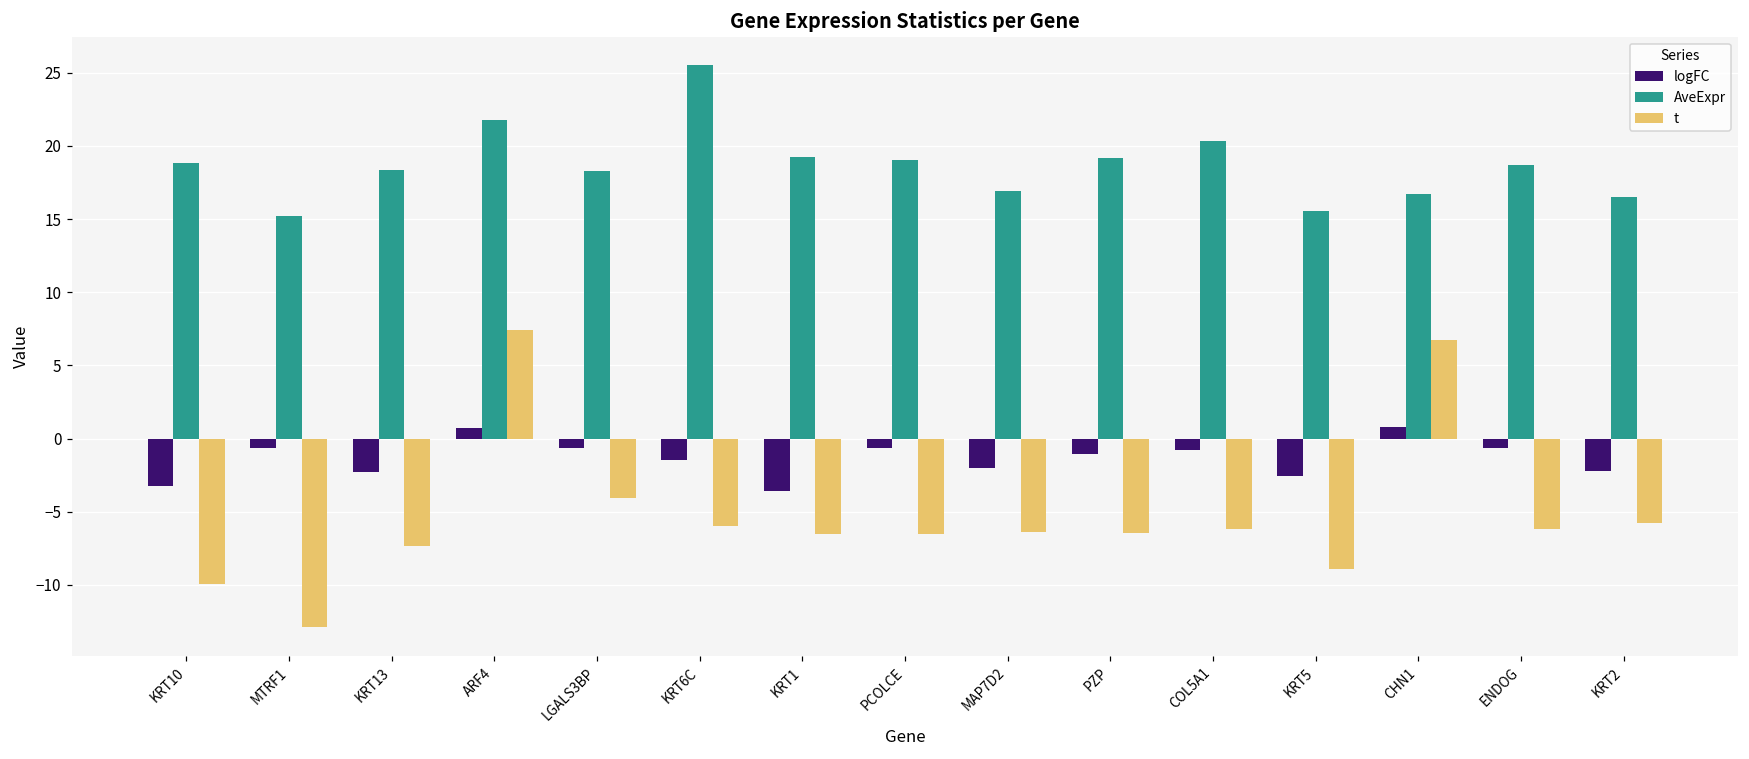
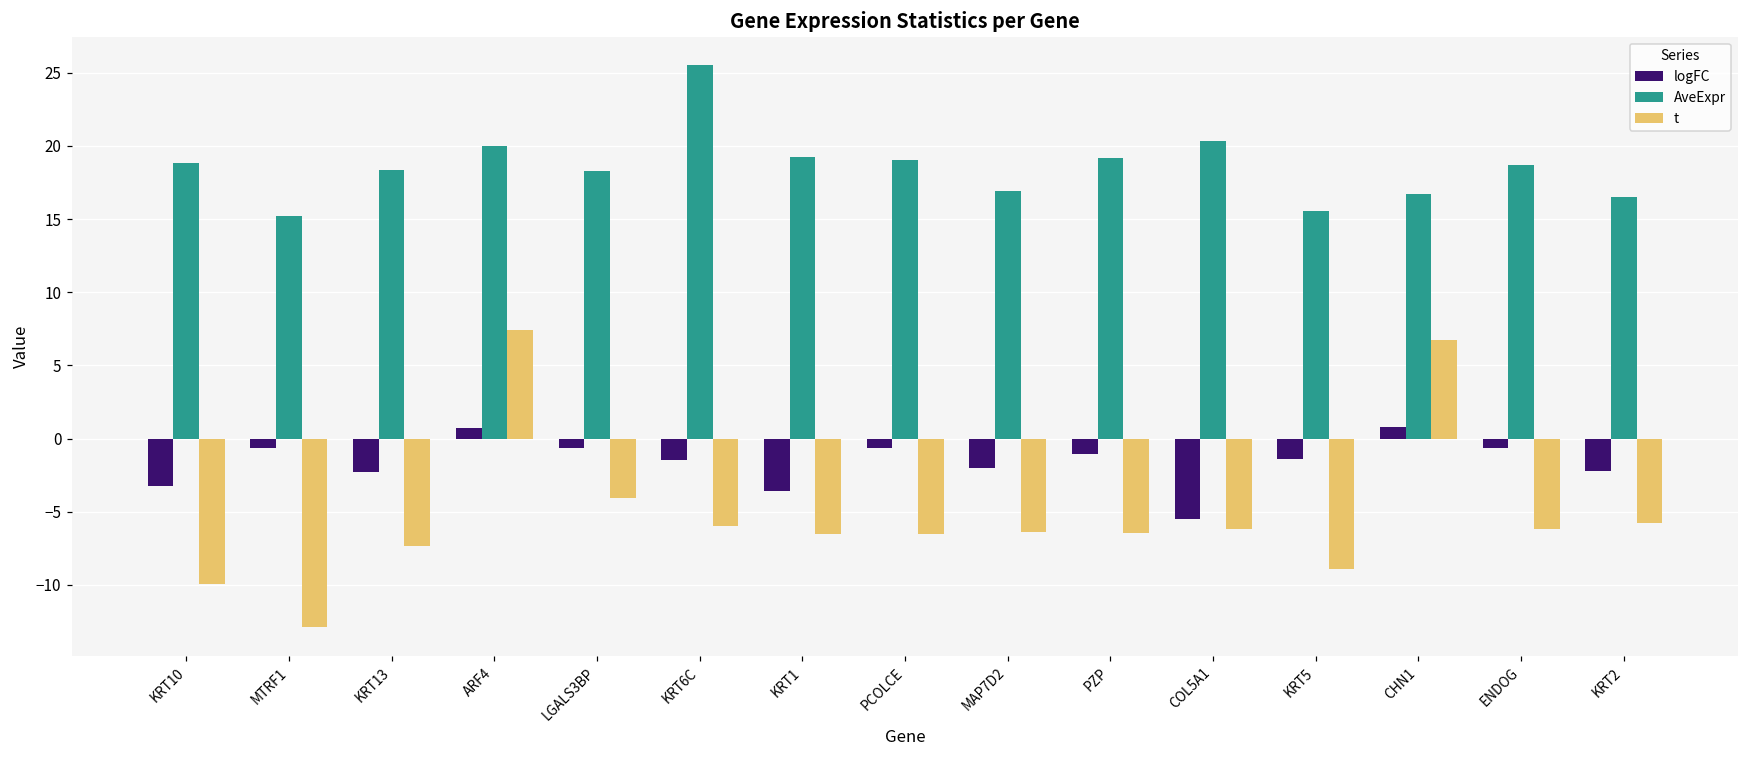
  {
    "logFC": {
      "KRT10": -3.2,
      "MTRF1": -0.6,
      "KRT13": -2.3,
      "ARF4": 0.7,
      "LGALS3BP": -0.6,
      "KRT6C": -1.5,
      "KRT1": -3.6,
      "PCOLCE": -0.6,
      "MAP7D2": -2.0,
      "PZP": -1.1,
-     "COL5A1": -0.8,
-     "KRT5": -2.5,
+     "COL5A1": -5.5,
+     "KRT5": -1.4,
      "CHN1": 0.8,
      "ENDOG": -0.6,
      "KRT2": -2.2
    },
    "AveExpr": {
      "KRT10": 18.8,
      "MTRF1": 15.2,
      "KRT13": 18.3,
-     "ARF4": 21.8,
+     "ARF4": 20.0,
      "LGALS3BP": 18.3,
      "KRT6C": 25.5,
      "KRT1": 19.3,
      "PCOLCE": 19.1,
      "MAP7D2": 16.9,
      "PZP": 19.2,
      "COL5A1": 20.3,
      "KRT5": 15.6,
      "CHN1": 16.7,
      "ENDOG": 18.7,
      "KRT2": 16.5
    },
    "t": {
      "KRT10": -9.9,
      "MTRF1": -12.9,
      "KRT13": -7.4,
      "ARF4": 7.4,
      "LGALS3BP": -4.1,
      "KRT6C": -6.0,
      "KRT1": -6.5,
      "PCOLCE": -6.5,
      "MAP7D2": -6.4,
      "PZP": -6.4,
      "COL5A1": -6.2,
      "KRT5": -8.9,
      "CHN1": 6.8,
      "ENDOG": -6.2,
      "KRT2": -5.7
    }
  }
